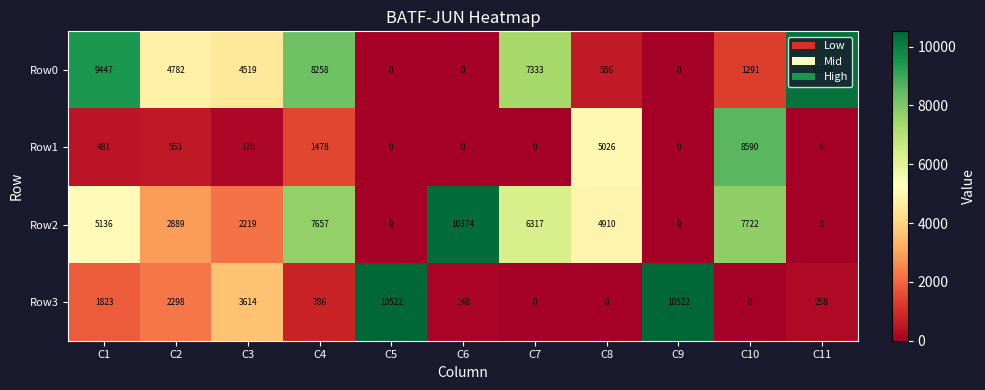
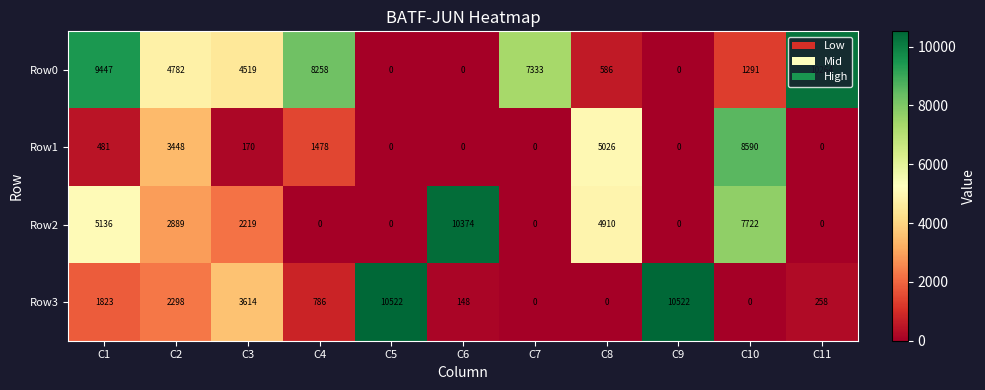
  {
    "Row0": {
      "C1": 9447,
      "C2": 4782,
      "C3": 4519,
      "C4": 8258,
      "C5": 0,
      "C6": 0,
      "C7": 7333,
      "C8": 586,
      "C9": 0,
      "C10": 1291
    },
    "Row1": {
      "C1": 481,
-     "C2": 553,
+     "C2": 3448,
      "C3": 170,
      "C4": 1478,
      "C5": 0,
      "C6": 0,
      "C7": 0,
      "C8": 5026,
      "C9": 0,
      "C10": 8590,
      "C11": 0
    },
    "Row2": {
      "C1": 5136,
      "C2": 2889,
      "C3": 2219,
-     "C4": 7657,
+     "C4": 0,
      "C5": 0,
      "C6": 10374,
-     "C7": 6317,
+     "C7": 0,
      "C8": 4910,
      "C9": 0,
      "C10": 7722,
      "C11": 0
    },
    "Row3": {
      "C1": 1823,
      "C2": 2298,
      "C3": 3614,
      "C4": 786,
      "C5": 10522,
      "C6": 148,
      "C7": 0,
      "C8": 0,
      "C9": 10522,
      "C10": 0,
      "C11": 258
    }
  }
